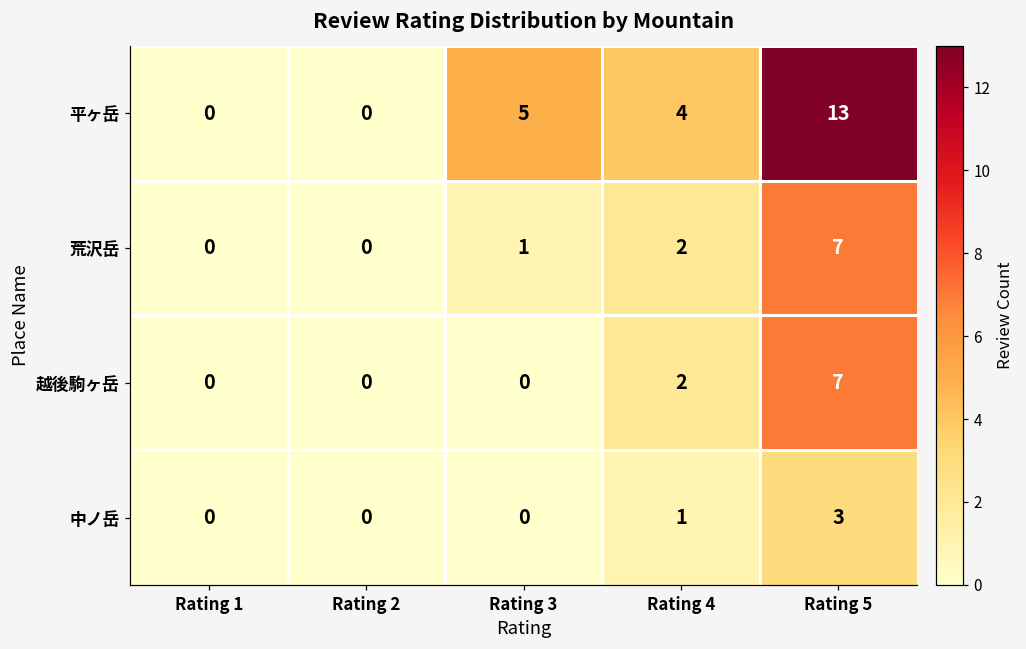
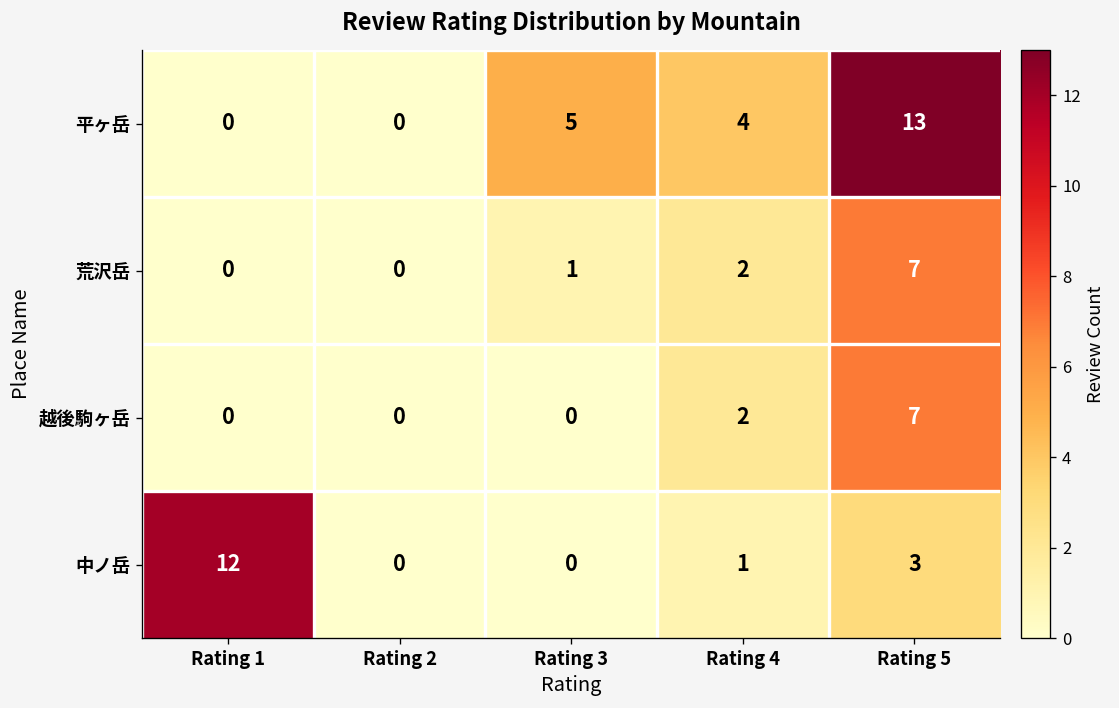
  {
    "中ノ岳": {
-     "Rating 1": 0
+     "Rating 1": 12
    }
  }
